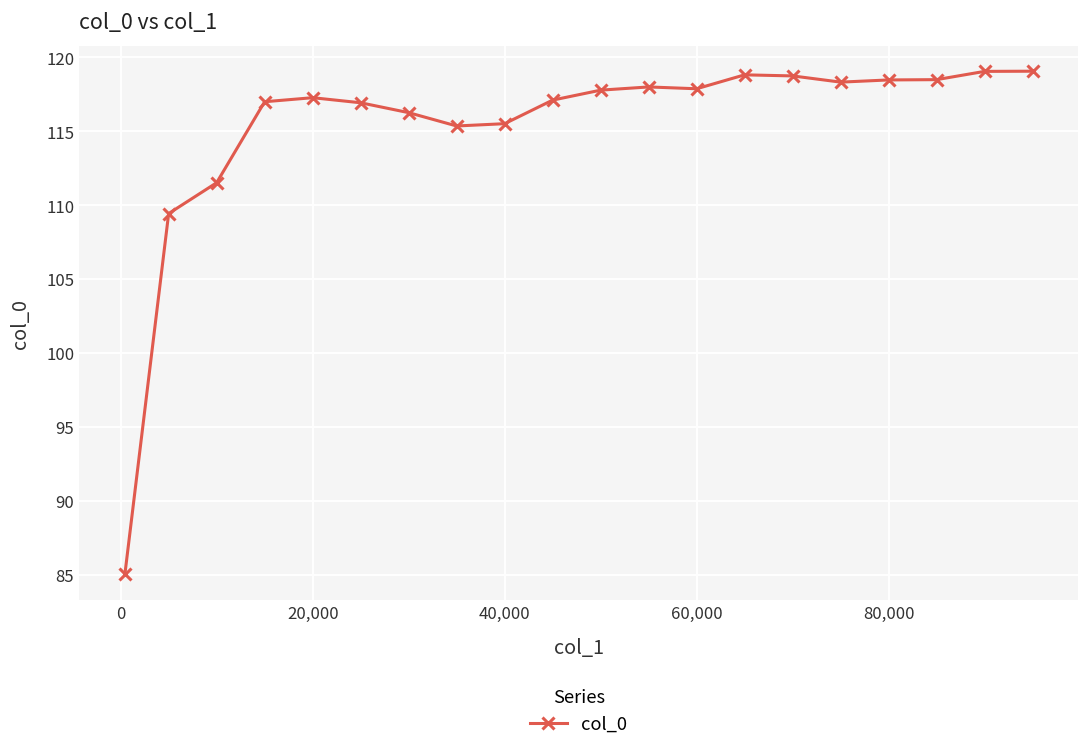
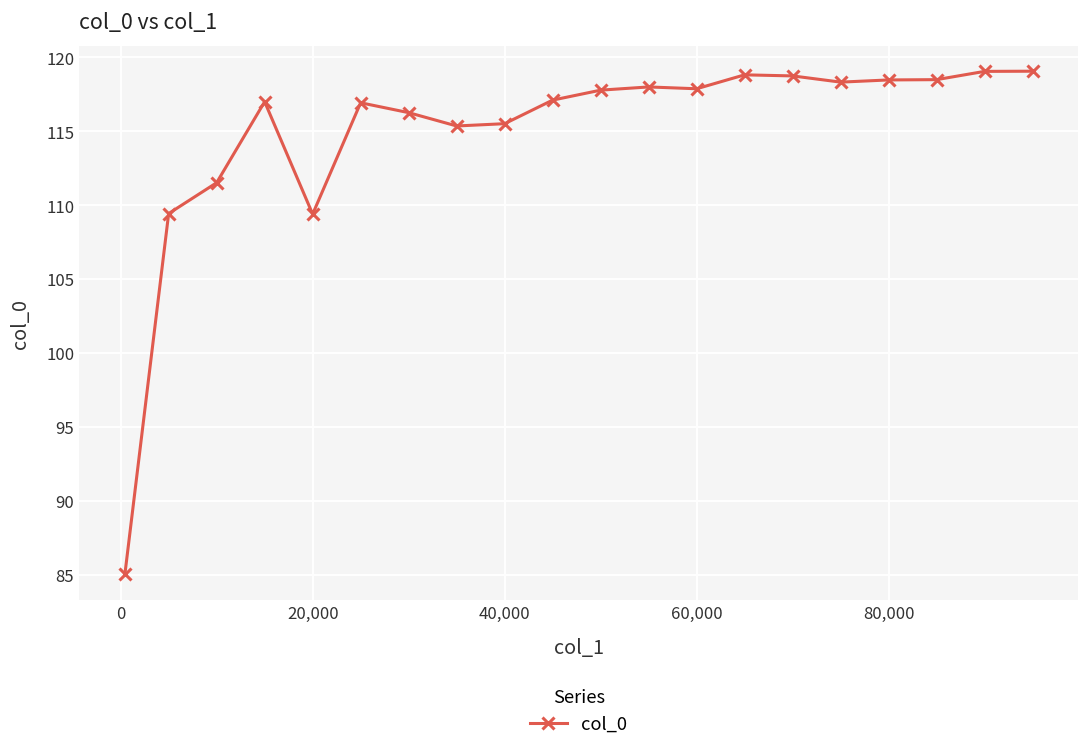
  {
-   "20,000": 117.3,
+   "20,000": 109.4,
    "40,000": 115.5,
    "60,000": 117.9,
    "80,000": 118.5
  }
